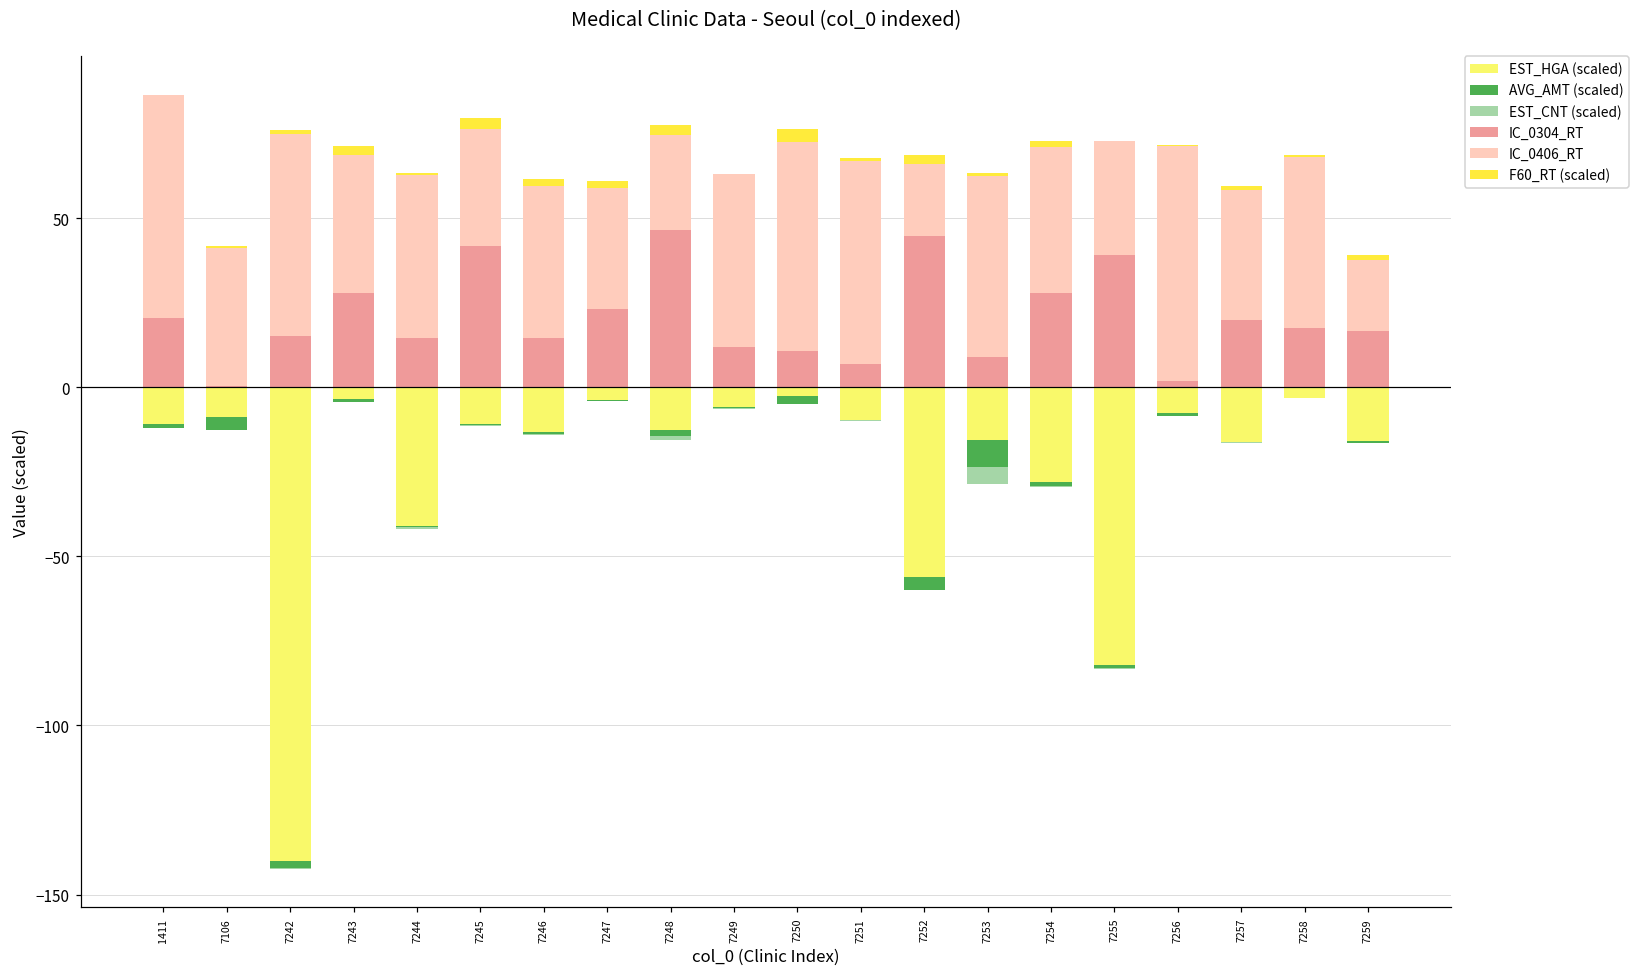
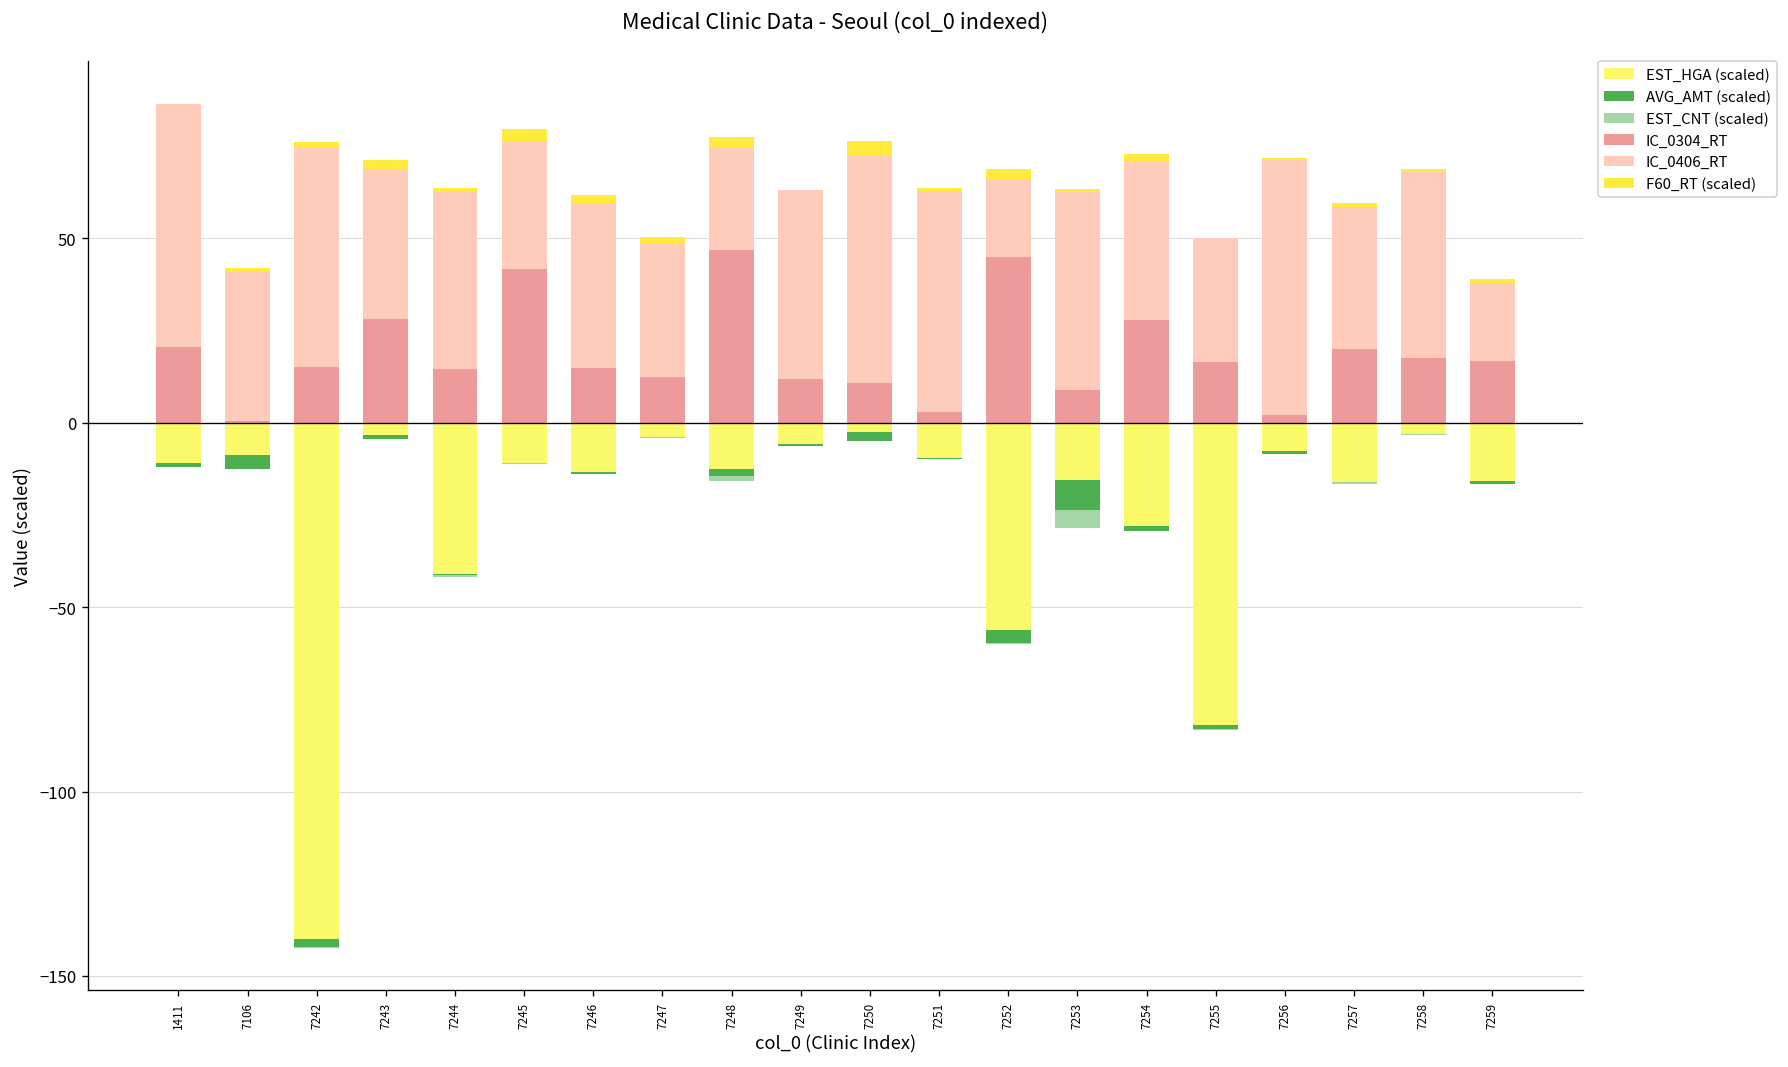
  {
    "AVG_AMT (scaled)": {
      "1411": -1,
      "7106": -4,
      "7242": -2,
      "7243": -1,
      "7248": -2,
      "7250": -3,
      "7252": -4,
      "7253": -8,
      "7254": -1,
      "7255": -1,
      "7256": -1
    },
    "EST_CNT (scaled)": {
      "7248": -1,
      "7253": -5
    },
    "IC_0304_RT": {
      "1411": 21,
      "7242": 15,
      "7243": 28,
      "7244": 14,
      "7245": 42,
      "7246": 15,
-     "7247": 23,
+     "7247": 12,
      "7248": 47,
      "7249": 12,
      "7250": 11,
-     "7251": 7,
+     "7251": 3,
      "7252": 45,
      "7253": 9,
      "7254": 28,
-     "7255": 39,
+     "7255": 16,
      "7256": 2,
      "7257": 20,
      "7258": 18,
      "7259": 17
    },
    "IC_0406_RT": {
      "1411": 66,
      "7106": 41,
      "7242": 60,
      "7243": 41,
      "7244": 48,
      "7245": 35,
      "7246": 45,
      "7247": 36,
      "7248": 28,
      "7249": 51,
      "7250": 62,
      "7251": 60,
      "7252": 21,
      "7253": 54,
      "7254": 43,
      "7255": 34,
      "7256": 69,
      "7257": 38,
      "7258": 50,
      "7259": 21
    }
  }
